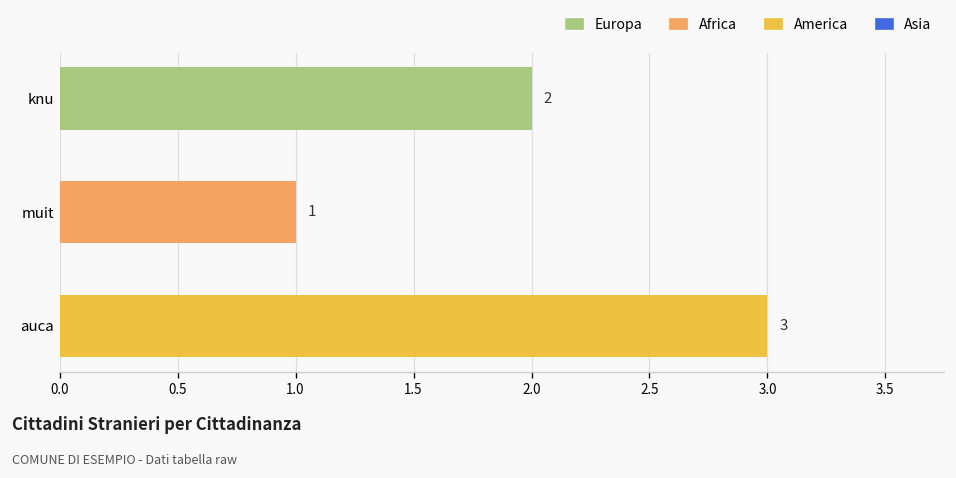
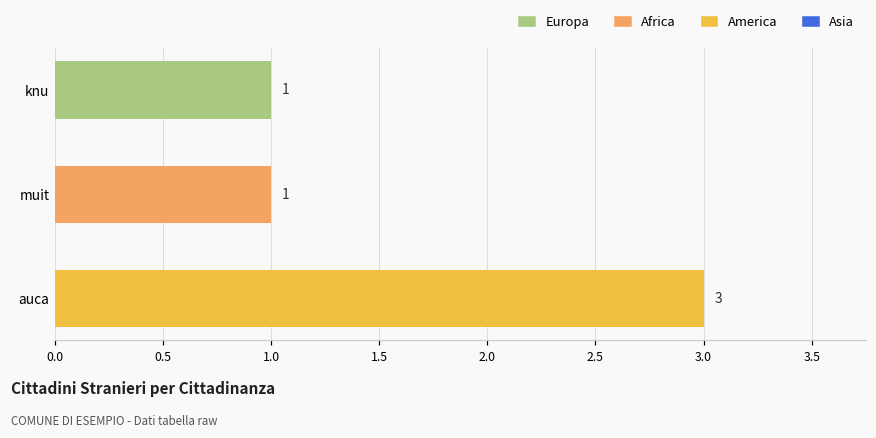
  {
-   "knu": 2,
+   "knu": 1,
    "muit": 1,
    "auca": 3
  }
